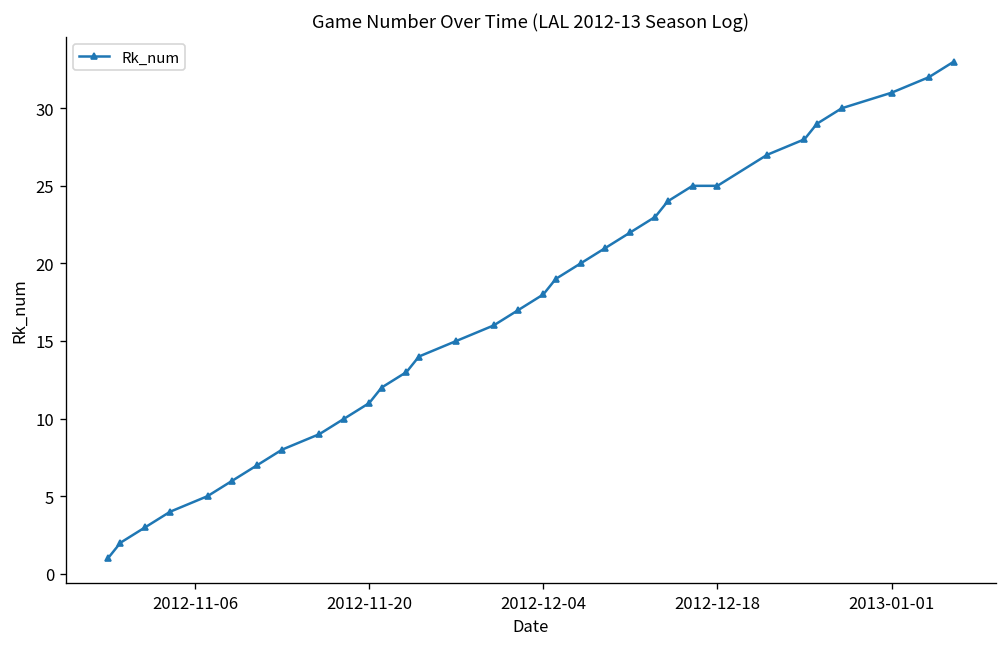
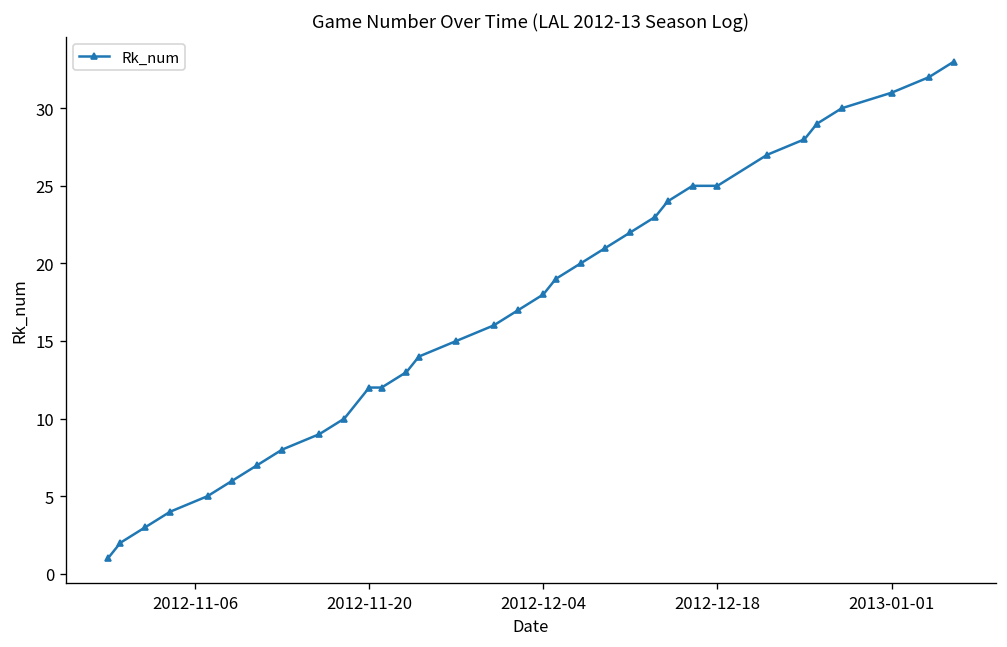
  {
-   "2012-11-20": 11,
+   "2012-11-20": 12,
    "2012-12-04": 18,
    "2012-12-18": 25,
    "2013-01-01": 31
  }
